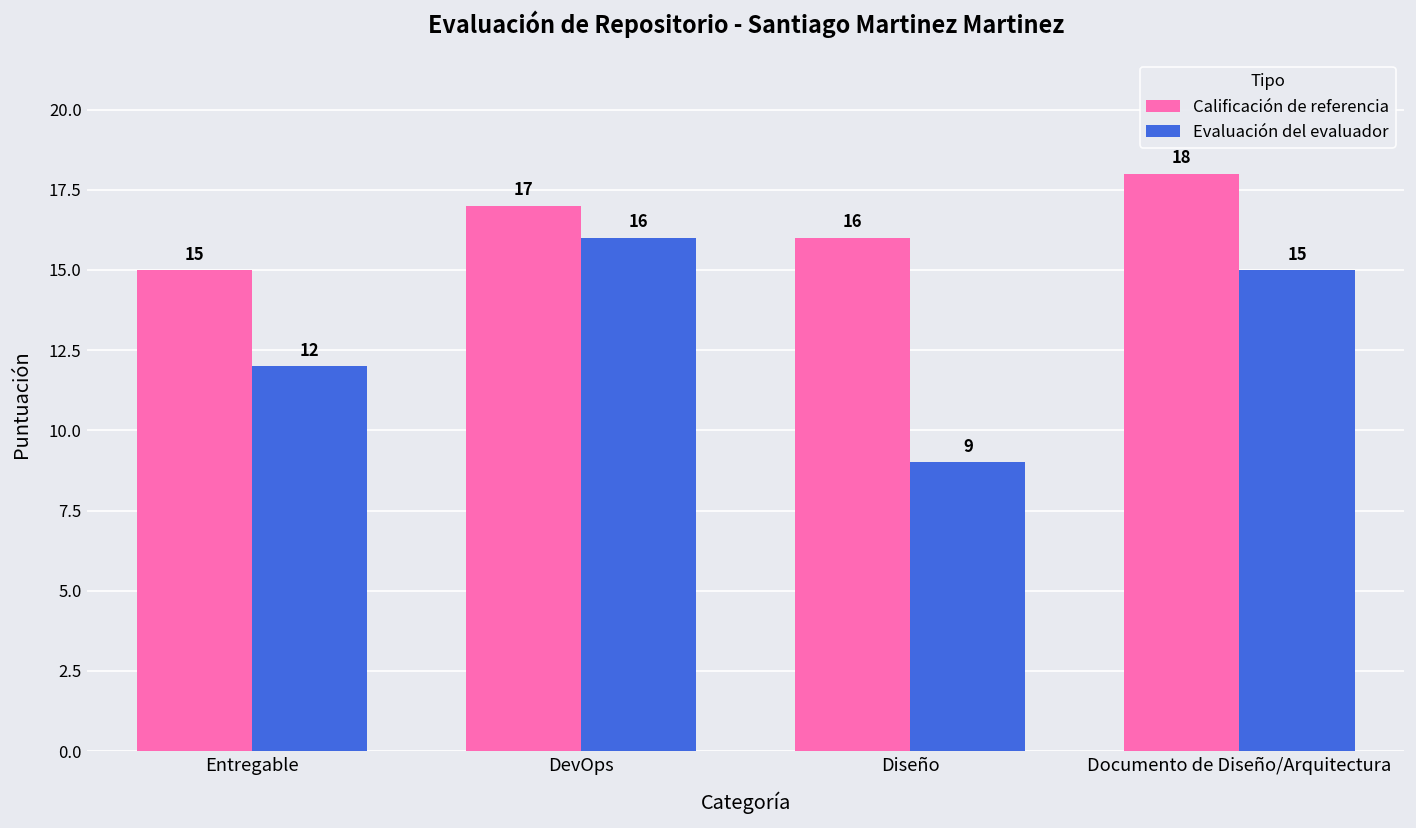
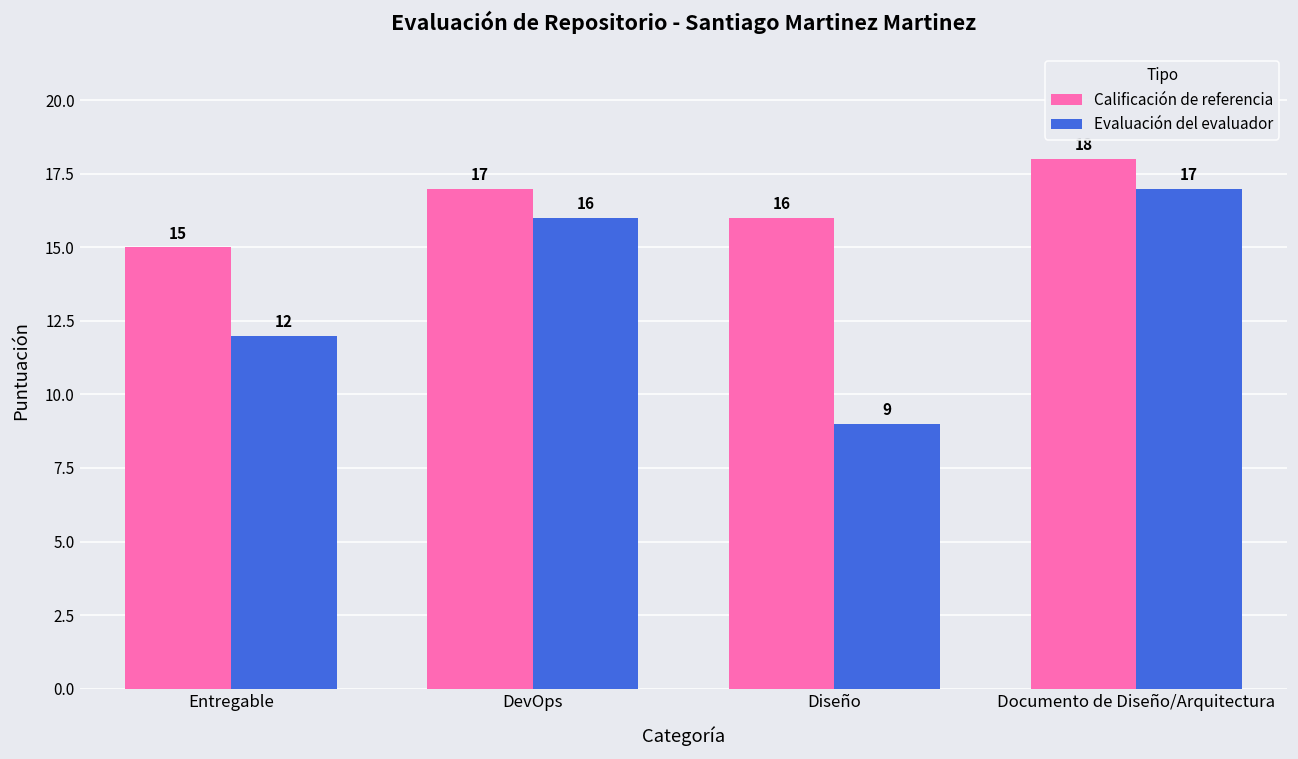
  {
    "Calificación de referencia": {
      "Entregable": 15,
      "DevOps": 17,
      "Diseño": 16,
      "Documento de Diseño/Arquitectura": 18
    },
    "Evaluación del evaluador": {
      "Entregable": 12,
      "DevOps": 16,
      "Diseño": 9,
-     "Documento de Diseño/Arquitectura": 15
+     "Documento de Diseño/Arquitectura": 17
    }
  }
